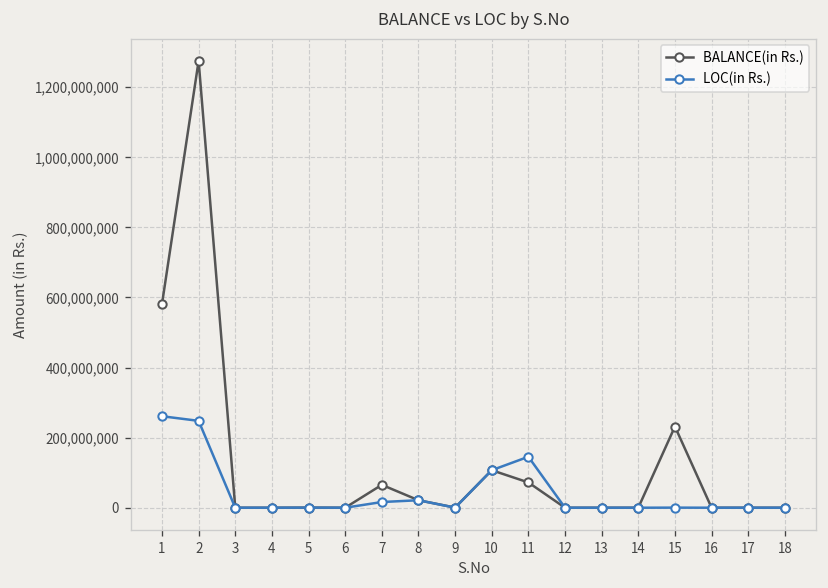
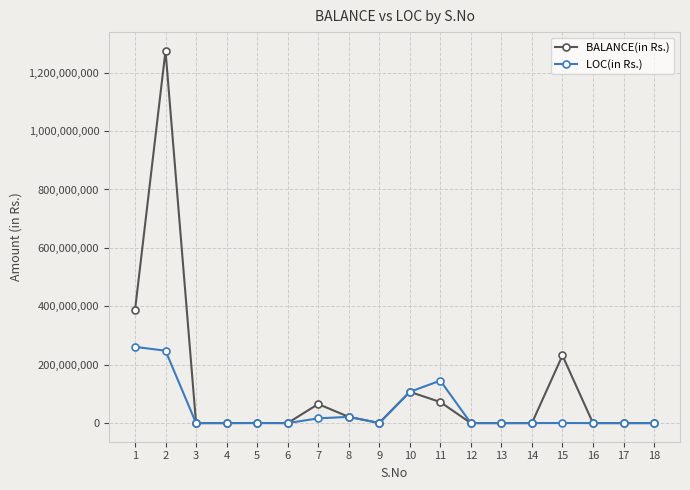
  {
    "BALANCE(in Rs.)": {
-     "1": "580,000,000",
+     "1": "390,000,000",
      "2": "1,280,000,000",
      "7": "70,000,000",
      "11": "70,000,000",
      "15": "230,000,000"
    },
    "LOC(in Rs.)": {
      "1": "260,000,000",
      "2": "250,000,000",
      "7": "20,000,000",
      "11": "150,000,000",
      "15": "0"
    }
  }
